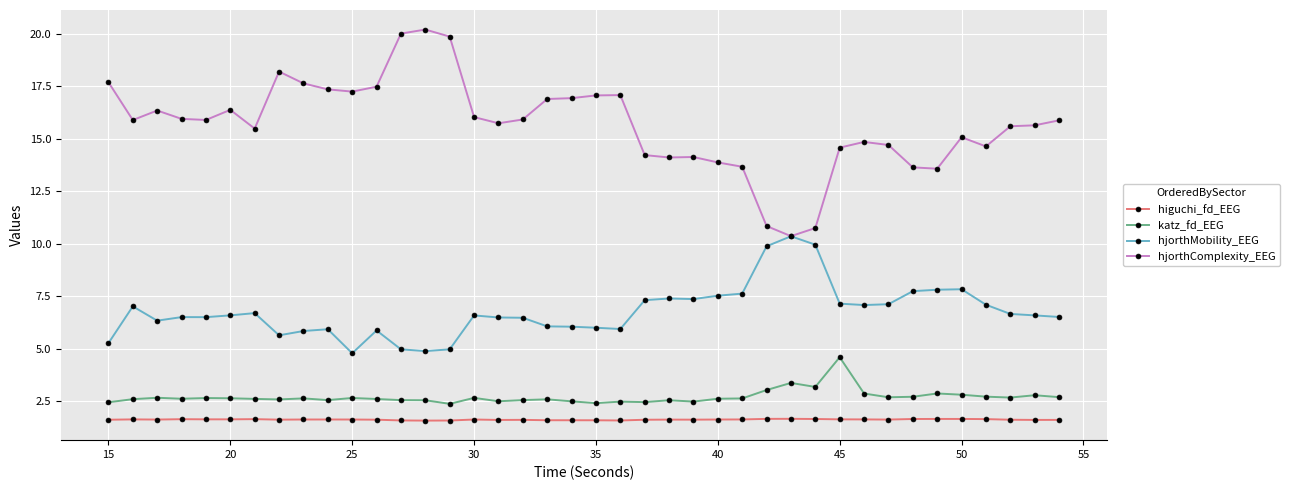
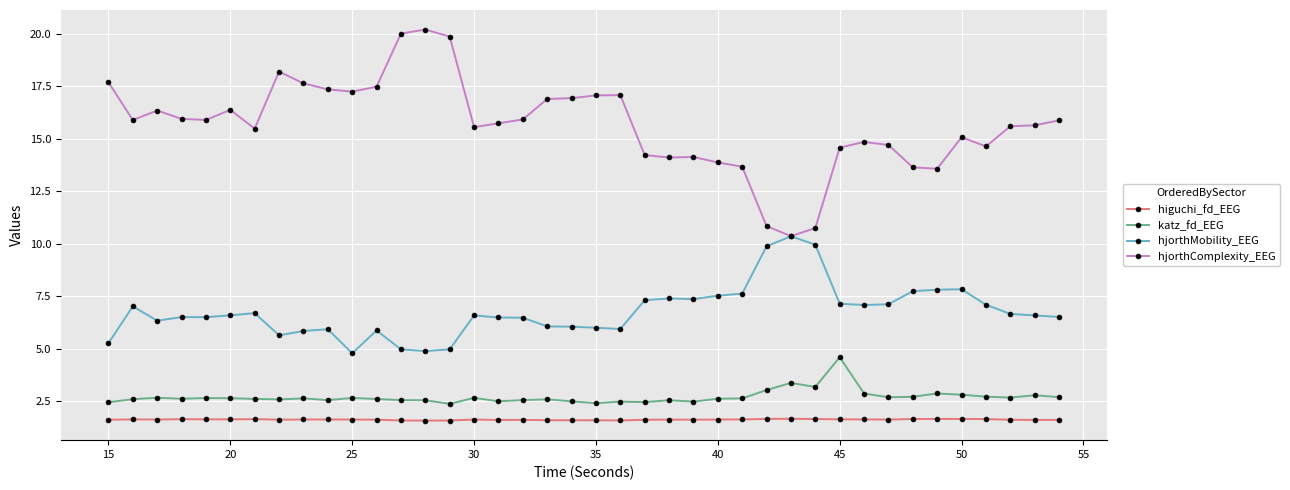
  {
    "higuchi_fd_EEG": {
      "15": 1.6,
      "20": 1.6,
      "25": 1.6,
      "30": 1.6,
      "35": 1.6,
      "40": 1.6,
      "45": 1.6,
      "50": 1.7
    },
    "katz_fd_EEG": {
      "15": 2.5,
      "20": 2.7,
      "25": 2.7,
      "30": 2.7,
      "35": 2.4,
      "40": 2.6,
      "45": 4.6,
      "50": 2.8
    },
    "hjorthMobility_EEG": {
      "15": 5.3,
      "20": 6.6,
      "25": 4.8,
      "30": 6.6,
      "35": 6.0,
      "40": 7.5,
      "45": 7.2,
      "50": 7.8
    },
    "hjorthComplexity_EEG": {
      "15": 17.7,
      "20": 16.4,
      "25": 17.2,
-     "30": 16.0,
+     "30": 15.6,
      "35": 17.1,
      "40": 13.9,
      "45": 14.6,
      "50": 15.1
    }
  }
